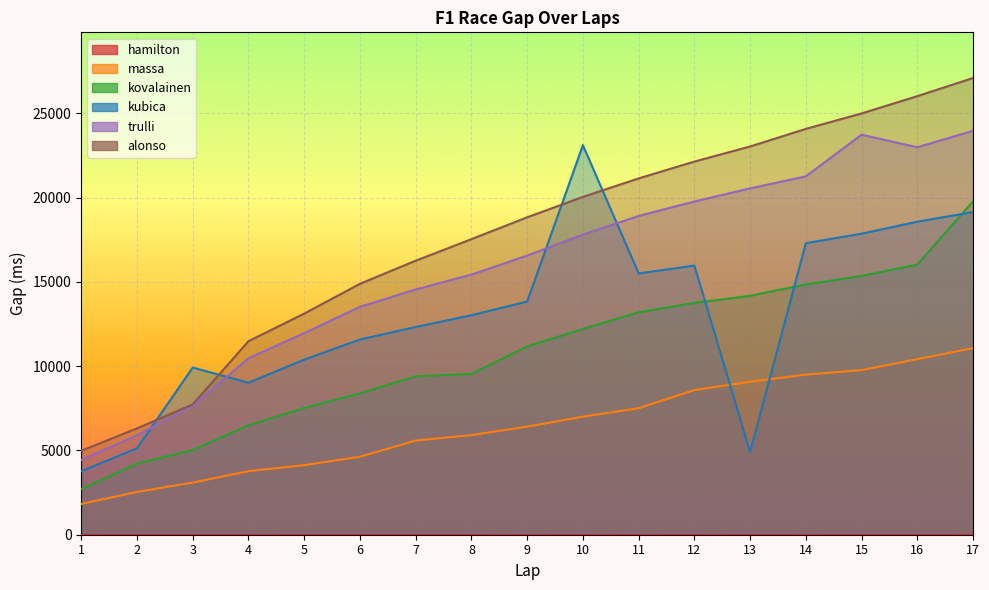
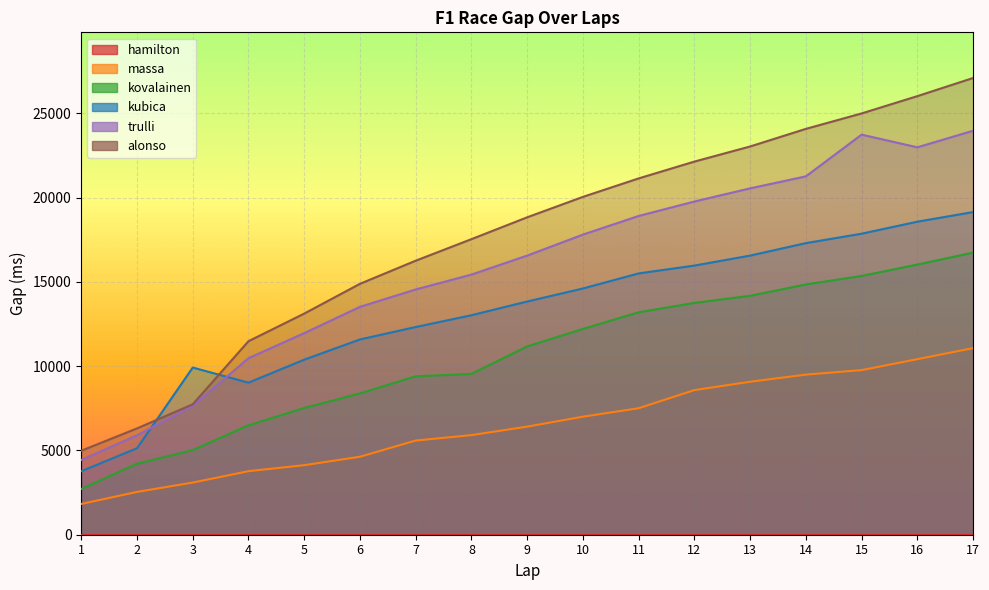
  {
    "kovalainen": {
      "1": 2700,
      "2": 4200,
      "3": 5000,
      "4": 6500,
      "5": 7500,
      "6": 8400,
      "7": 9400,
      "8": 9500,
      "9": 11200,
      "10": 12200,
      "11": 13200,
      "12": 13800,
      "13": 14200,
      "14": 14900,
      "15": 15400,
      "16": 16000,
-     "17": 19800
+     "17": 16700
    },
    "kubica": {
      "1": 3800,
      "2": 5100,
      "3": 9900,
      "4": 9000,
      "5": 10400,
      "6": 11600,
      "7": 12300,
      "8": 13000,
      "9": 13800,
-     "10": 23100,
+     "10": 14600,
      "11": 15500,
      "12": 16000,
-     "13": 4900,
+     "13": 16600,
      "14": 17300,
      "15": 17900,
      "16": 18600,
      "17": 19100
    },
    "trulli": {
      "1": 4400,
      "2": 5900,
      "4": 10500,
      "5": 12000,
      "6": 13500,
      "7": 14600,
      "8": 15400,
      "9": 16600,
      "10": 17800,
      "11": 18900,
      "12": 19800,
      "13": 20600,
      "14": 21300,
      "15": 23700,
      "16": 23000,
      "17": 24000
    }
  }
